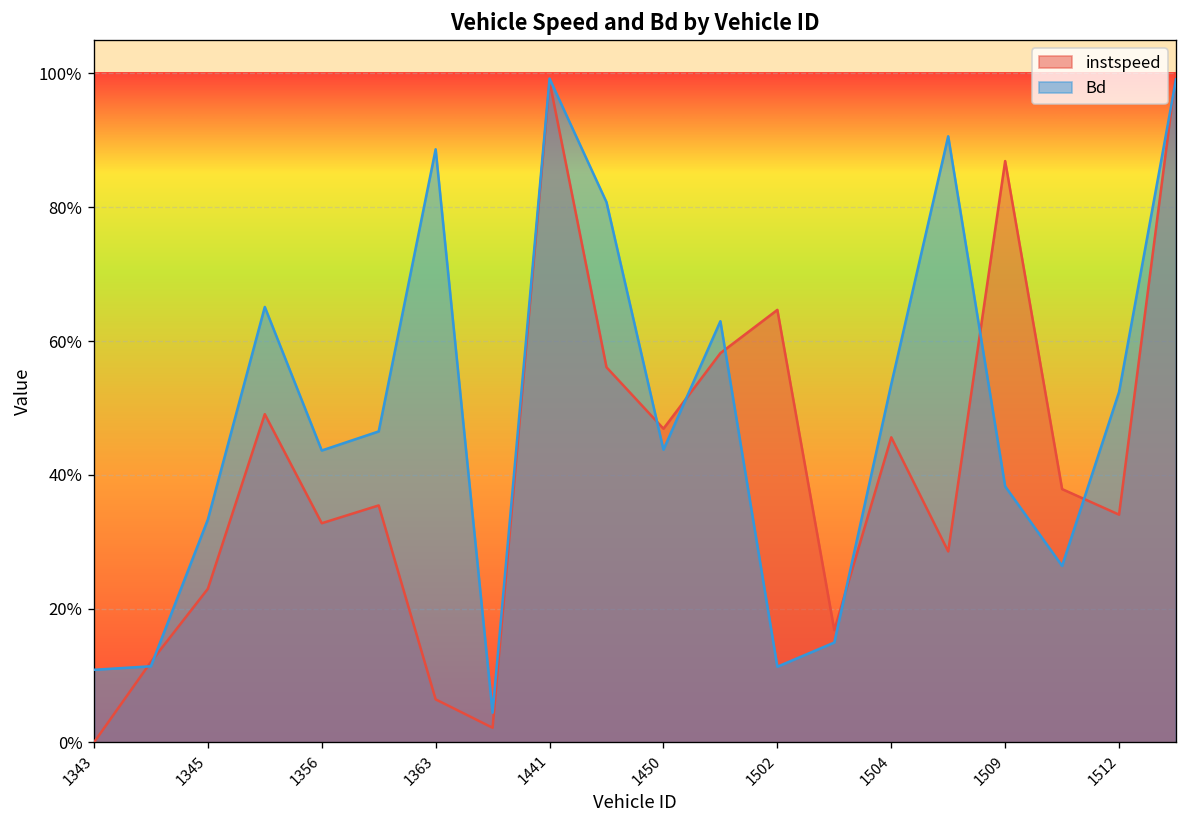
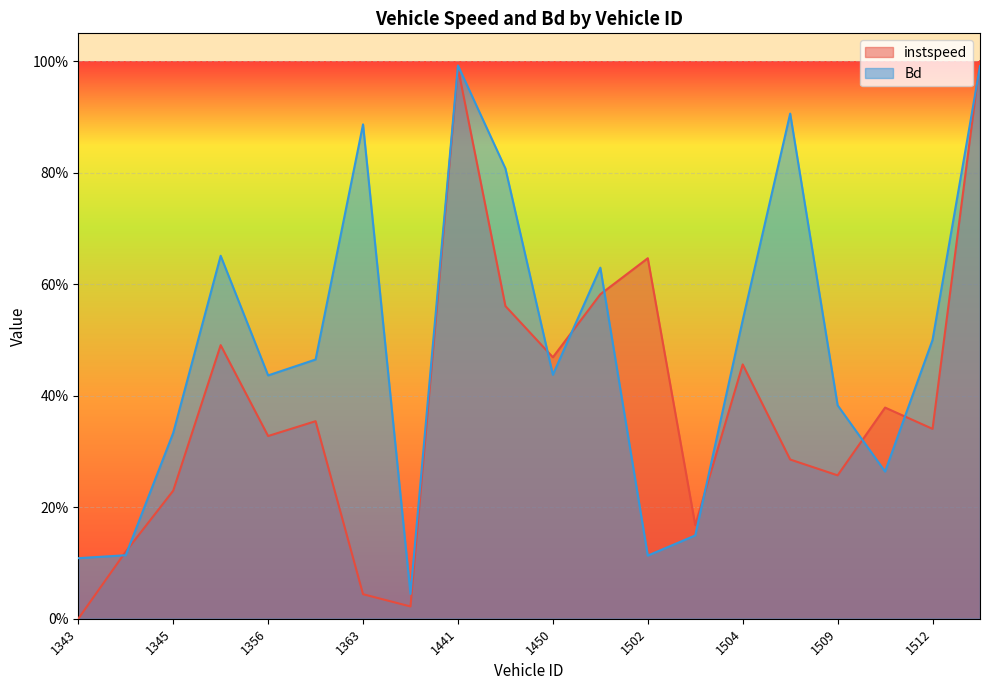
  {
    "instspeed": {
      "1343": "0%",
      "1345": "23%",
      "1356": "33%",
-     "1363": "6%",
+     "1363": "4%",
      "1450": "47%",
      "1502": "65%",
      "1504": "46%",
-     "1509": "87%",
+     "1509": "26%",
      "1512": "34%"
    },
    "Bd": {
      "1343": "11%",
      "1345": "33%",
      "1356": "44%",
      "1363": "89%",
      "1450": "44%",
      "1502": "11%",
      "1504": "54%",
      "1509": "38%",
-     "1512": "52%"
+     "1512": "50%"
    }
  }
